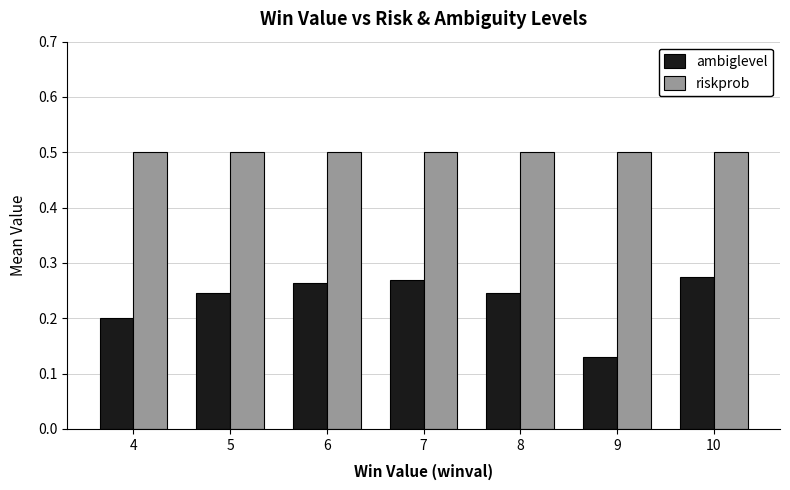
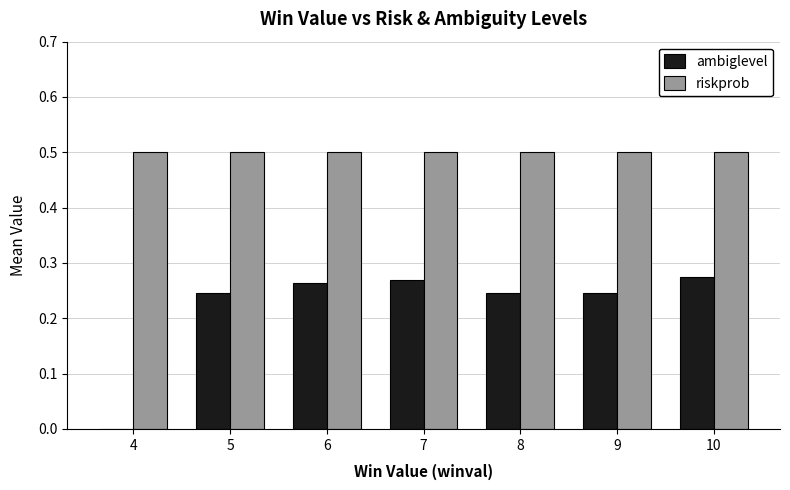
  {
    "ambiglevel": {
-     "4": 0.2,
+     "4": 0.0,
      "5": 0.25,
      "6": 0.26,
      "7": 0.27,
      "8": 0.25,
-     "9": 0.13,
+     "9": 0.25,
      "10": 0.28
    },
    "riskprob": {
      "4": 0.50,
      "5": 0.50,
      "6": 0.50,
      "7": 0.50,
      "8": 0.50,
      "9": 0.50,
      "10": 0.50
    }
  }
